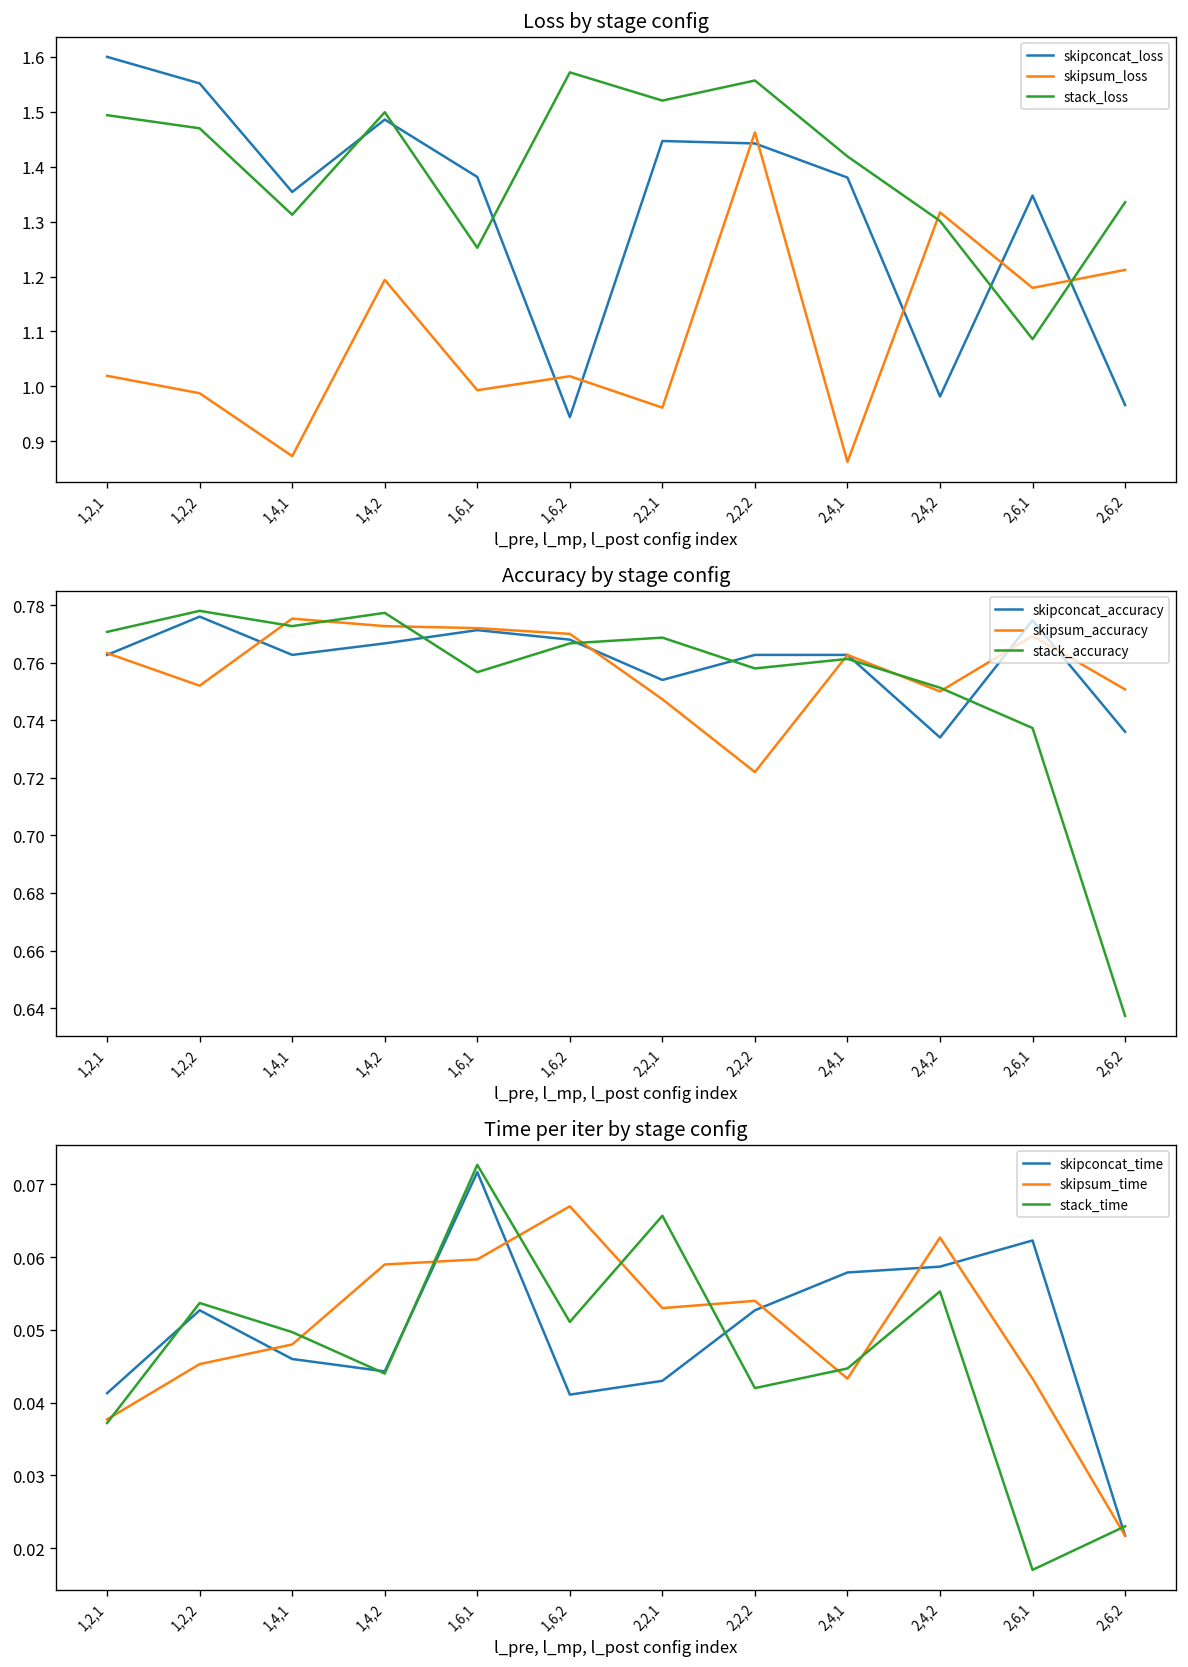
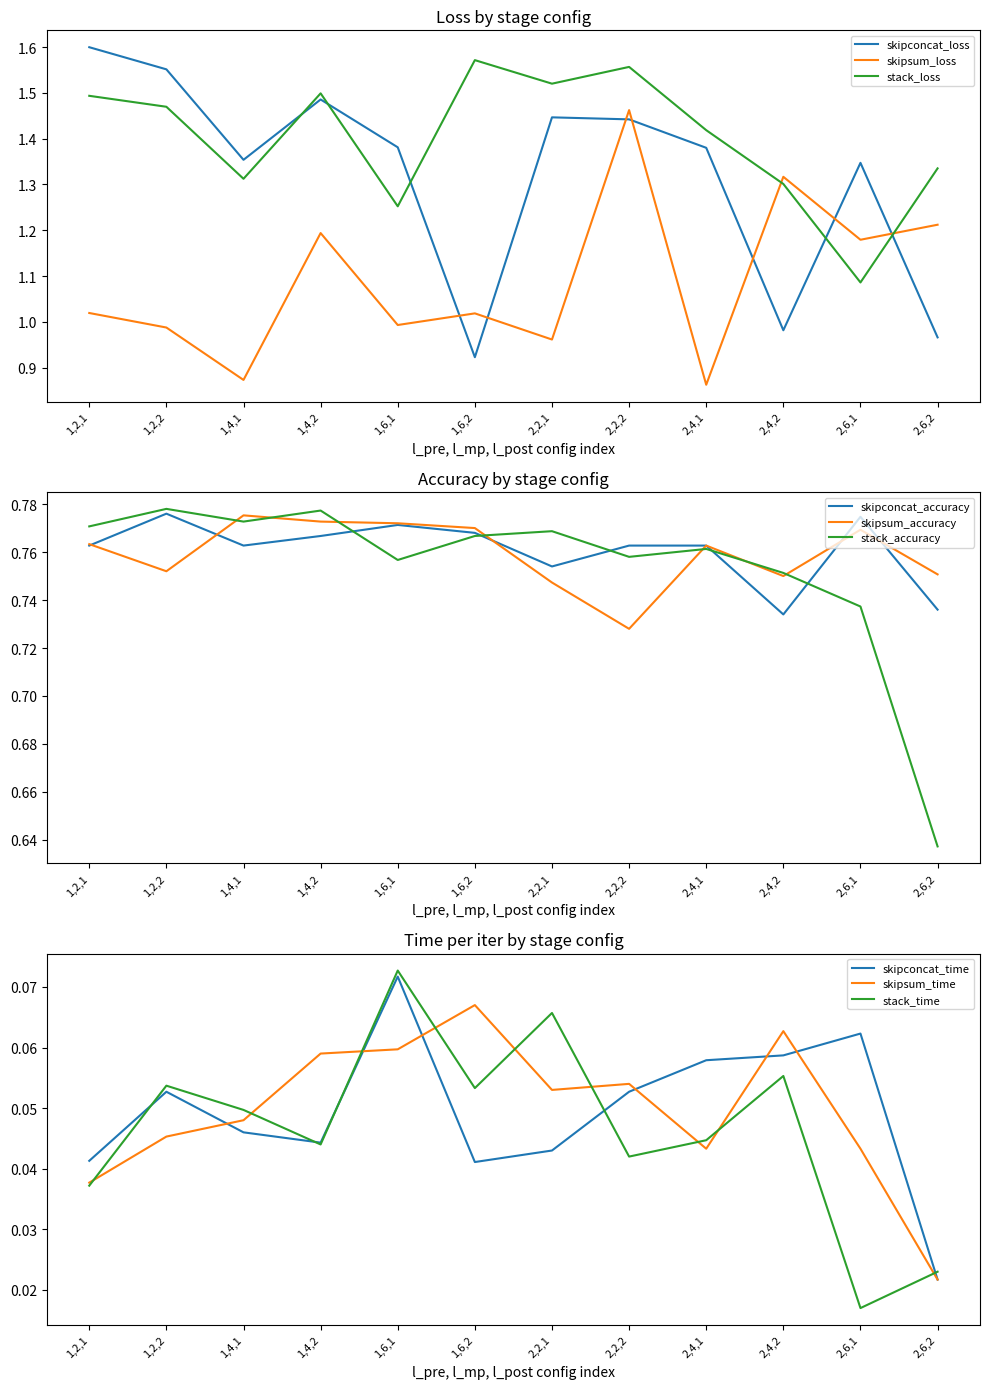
  {
    "Loss by stage config": {
      "skipconcat_loss": {
        "1,2,1": 1.60,
        "1,2,2": 1.55,
        "1,4,1": 1.35,
        "1,4,2": 1.49,
        "1,6,1": 1.38,
-       "1,6,2": 0.94,
+       "1,6,2": 0.92,
        "2,2,1": 1.45,
        "2,2,2": 1.44,
        "2,4,1": 1.38,
        "2,4,2": 0.98,
        "2,6,1": 1.35,
        "2,6,2": 0.97
      },
      "skipsum_loss": {
        "1,2,1": 1.02,
        "1,2,2": 0.99,
        "1,4,1": 0.87,
        "1,4,2": 1.19,
        "1,6,1": 0.99,
        "1,6,2": 1.02,
        "2,2,1": 0.96,
        "2,2,2": 1.46,
        "2,4,1": 0.86,
        "2,4,2": 1.32,
        "2,6,1": 1.18,
        "2,6,2": 1.21
      },
      "stack_loss": {
        "1,2,1": 1.49,
        "1,2,2": 1.47,
        "1,4,1": 1.31,
        "1,4,2": 1.50,
        "1,6,1": 1.25,
        "1,6,2": 1.57,
        "2,2,1": 1.52,
        "2,2,2": 1.56,
        "2,4,1": 1.42,
        "2,4,2": 1.30,
        "2,6,1": 1.09,
        "2,6,2": 1.34
      }
    },
    "Accuracy by stage config": {
      "skipconcat_accuracy": {
        "1,2,2": 0.776,
        "1,4,1": 0.763,
        "1,4,2": 0.767,
        "1,6,2": 0.768,
        "2,2,1": 0.754,
        "2,2,2": 0.763,
        "2,4,2": 0.734,
        "2,6,2": 0.736
      },
      "skipsum_accuracy": {
        "1,2,2": 0.752,
        "1,4,1": 0.775,
        "1,4,2": 0.773,
        "1,6,2": 0.770,
        "2,2,1": 0.747,
-       "2,2,2": 0.722,
+       "2,2,2": 0.728,
        "2,4,2": 0.750,
        "2,6,2": 0.751
      },
      "stack_accuracy": {
        "1,2,1": 0.771,
        "1,2,2": 0.778,
        "1,4,1": 0.773,
        "1,4,2": 0.777,
        "1,6,1": 0.757,
        "1,6,2": 0.767,
        "2,2,1": 0.769,
        "2,2,2": 0.758,
        "2,4,1": 0.761,
        "2,4,2": 0.751,
        "2,6,1": 0.737,
        "2,6,2": 0.637
      }
    },
    "Time per iter by stage config": {
      "skipconcat_time": {
        "1,2,1": 0.041,
        "1,2,2": 0.053,
        "1,4,1": 0.046,
        "1,6,1": 0.072,
        "1,6,2": 0.041,
        "2,2,1": 0.043,
        "2,2,2": 0.053,
        "2,4,1": 0.058,
        "2,4,2": 0.059,
        "2,6,1": 0.062
      },
      "skipsum_time": {
        "1,2,1": 0.038,
        "1,2,2": 0.045,
        "1,4,1": 0.048,
        "1,4,2": 0.059,
        "1,6,1": 0.060,
        "1,6,2": 0.067,
        "2,2,1": 0.053,
        "2,2,2": 0.054,
        "2,4,1": 0.043,
        "2,4,2": 0.063,
        "2,6,1": 0.043
      },
      "stack_time": {
        "1,2,1": 0.037,
        "1,2,2": 0.054,
        "1,4,1": 0.050,
        "1,6,1": 0.073,
-       "1,6,2": 0.051,
+       "1,6,2": 0.053,
        "2,2,1": 0.066,
        "2,2,2": 0.042,
        "2,4,1": 0.045,
        "2,4,2": 0.055,
        "2,6,1": 0.017,
        "2,6,2": 0.023
      }
    }
  }
